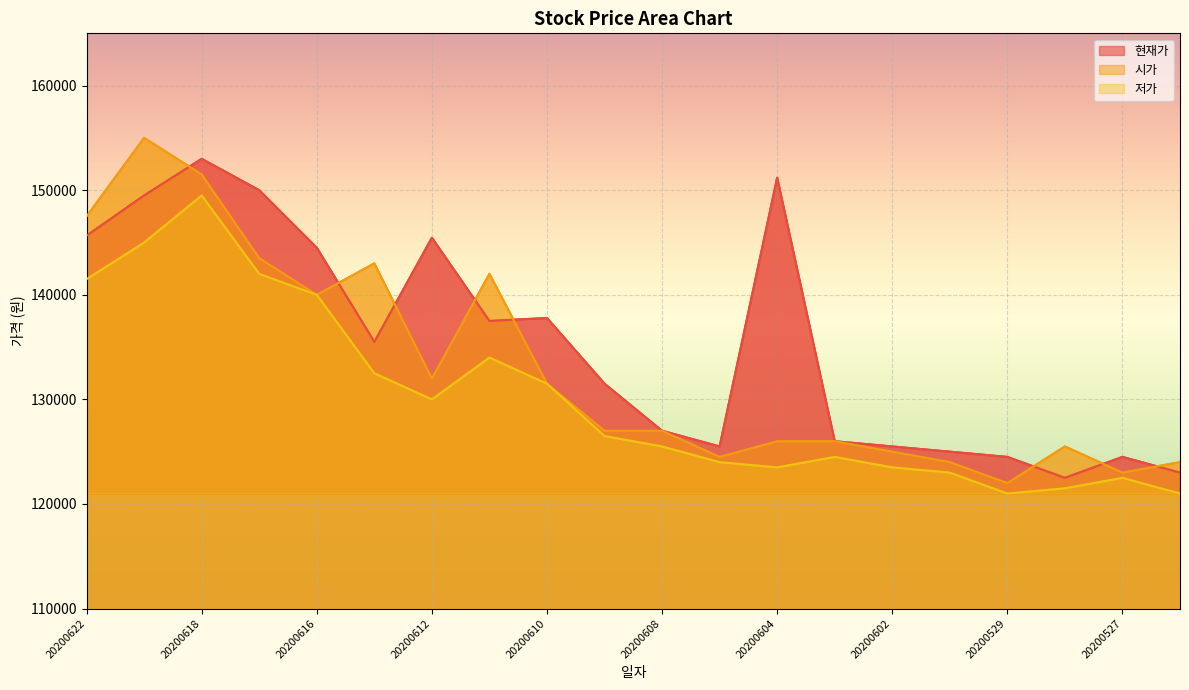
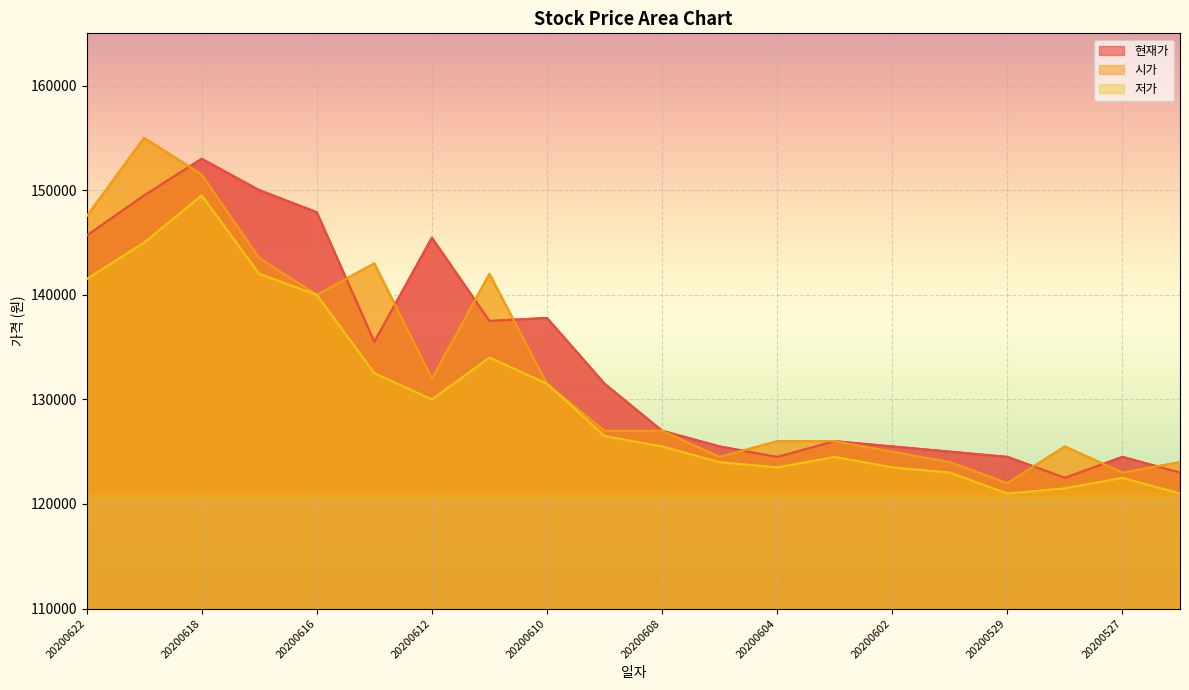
  {
    "현재가": {
      "20200622": 145700,
      "20200618": 153000,
-     "20200616": 144500,
+     "20200616": 147900,
      "20200612": 145500,
      "20200610": 137800,
-     "20200604": 151200,
+     "20200604": 124500,
      "20200602": 125500,
      "20200529": 124500,
      "20200527": 124500
    }
  }
